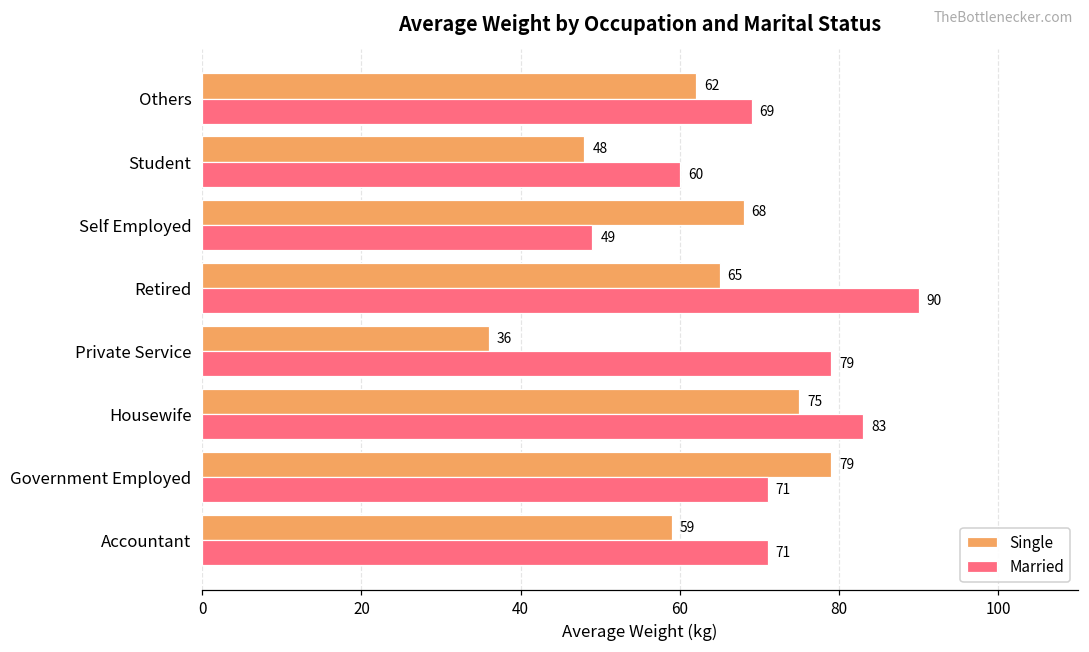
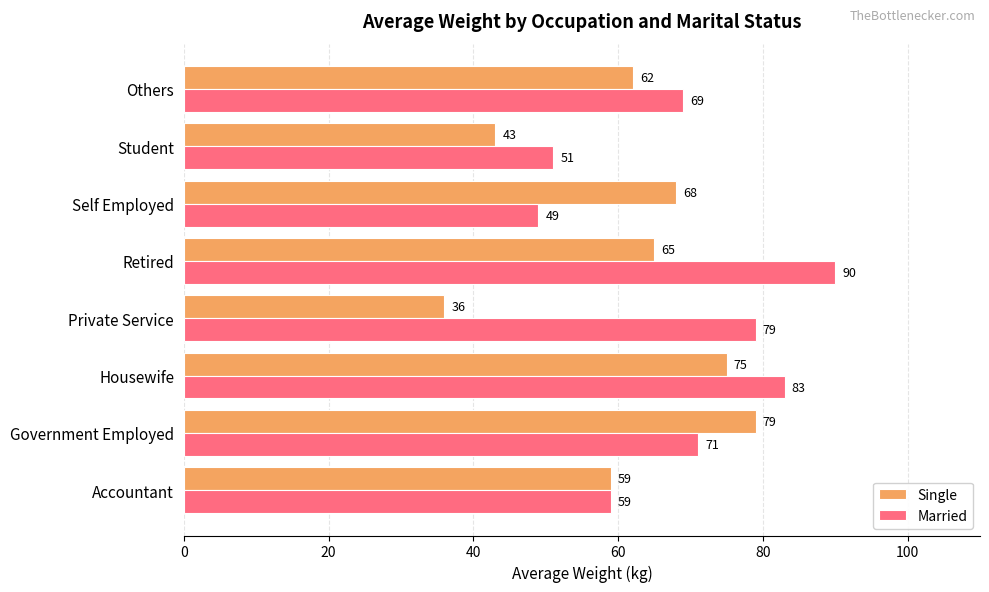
  {
    "Single": {
      "Others": 62,
-     "Student": 48,
+     "Student": 43,
      "Self Employed": 68,
      "Retired": 65,
      "Private Service": 36,
      "Housewife": 75,
      "Government Employed": 79,
      "Accountant": 59
    },
    "Married": {
      "Others": 69,
-     "Student": 60,
+     "Student": 51,
      "Self Employed": 49,
      "Retired": 90,
      "Private Service": 79,
      "Housewife": 83,
      "Government Employed": 71,
-     "Accountant": 71
+     "Accountant": 59
    }
  }
